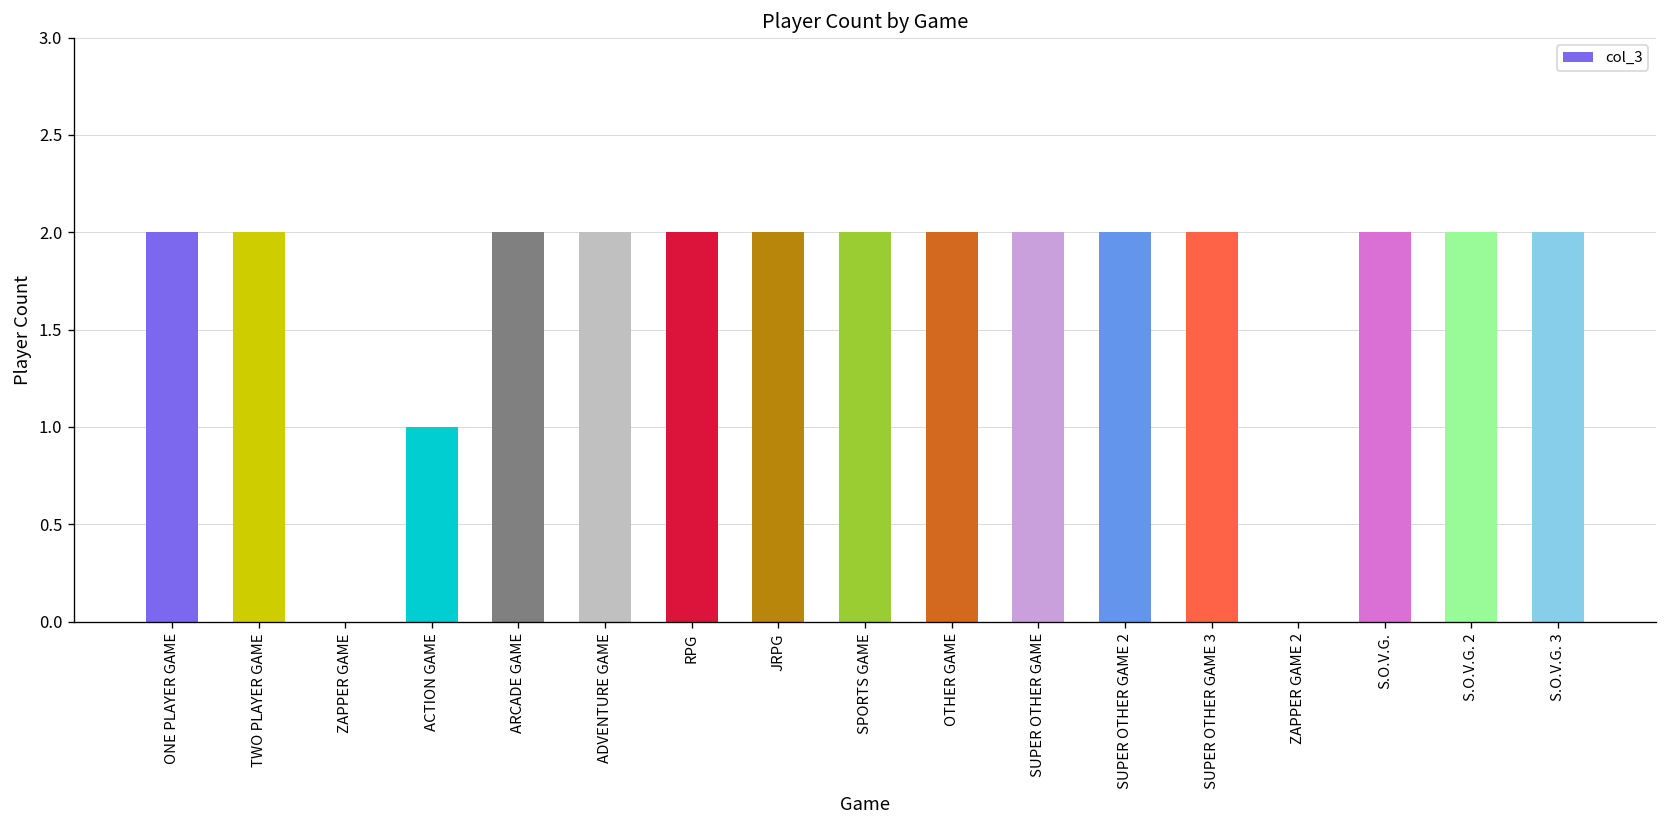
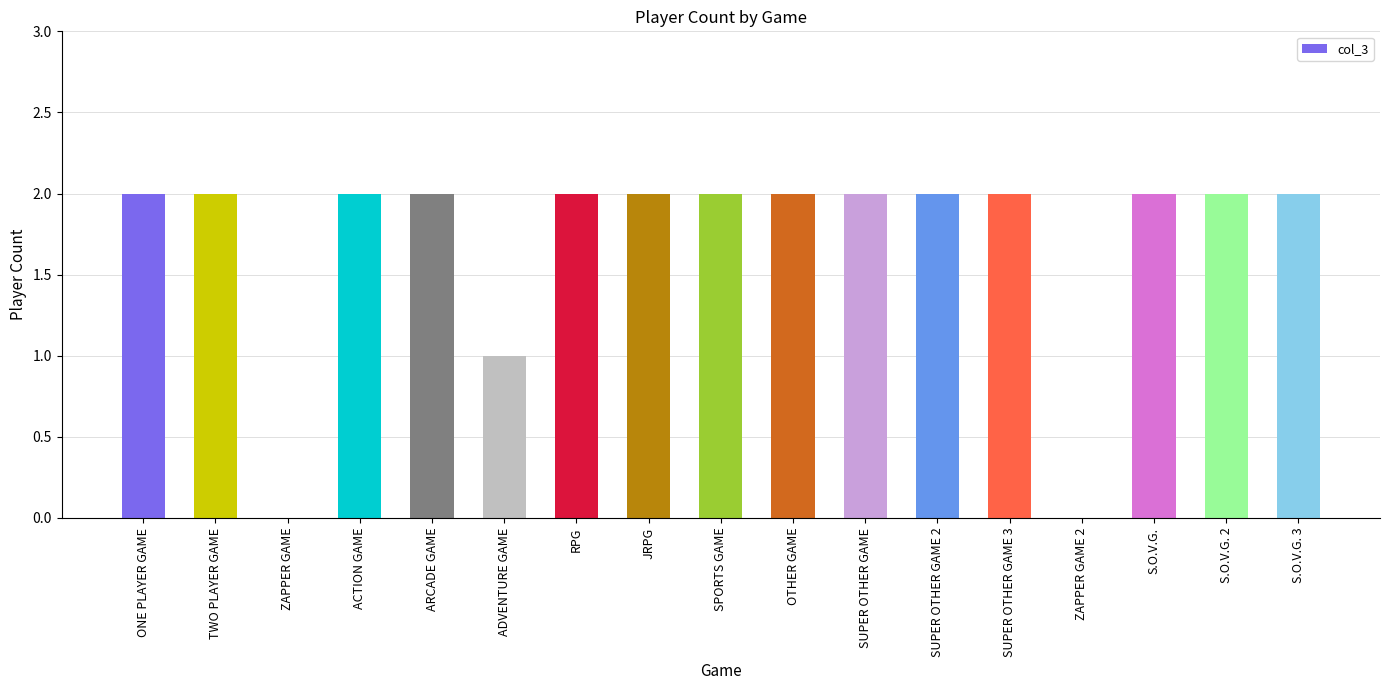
  {
    "ONE PLAYER GAME": 2,
    "TWO PLAYER GAME": 2,
    "ZAPPER GAME": 0,
-   "ACTION GAME": 1,
+   "ACTION GAME": 2,
    "ARCADE GAME": 2,
-   "ADVENTURE GAME": 2,
+   "ADVENTURE GAME": 1,
    "RPG": 2,
    "JRPG": 2,
    "SPORTS GAME": 2,
    "OTHER GAME": 2,
    "SUPER OTHER GAME": 2,
    "SUPER OTHER GAME 2": 2,
    "SUPER OTHER GAME 3": 2,
    "ZAPPER GAME 2": 0,
    "S.O.V.G.": 2,
    "S.O.V.G. 2": 2,
    "S.O.V.G. 3": 2
  }
